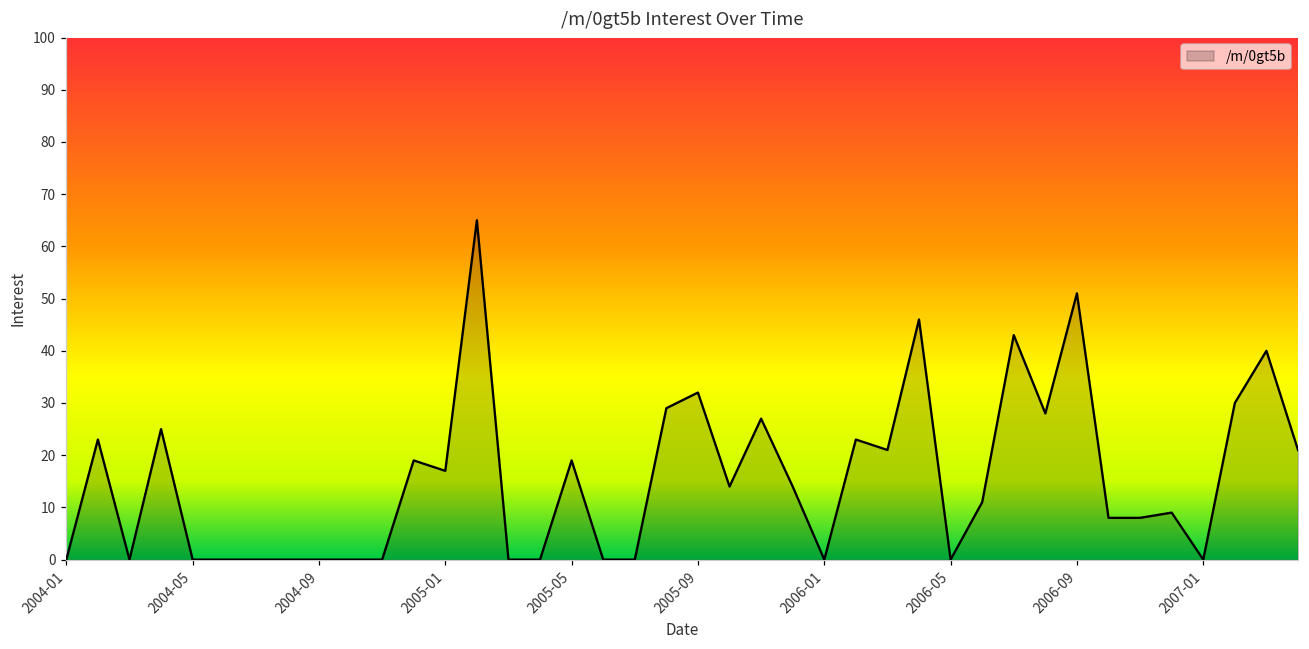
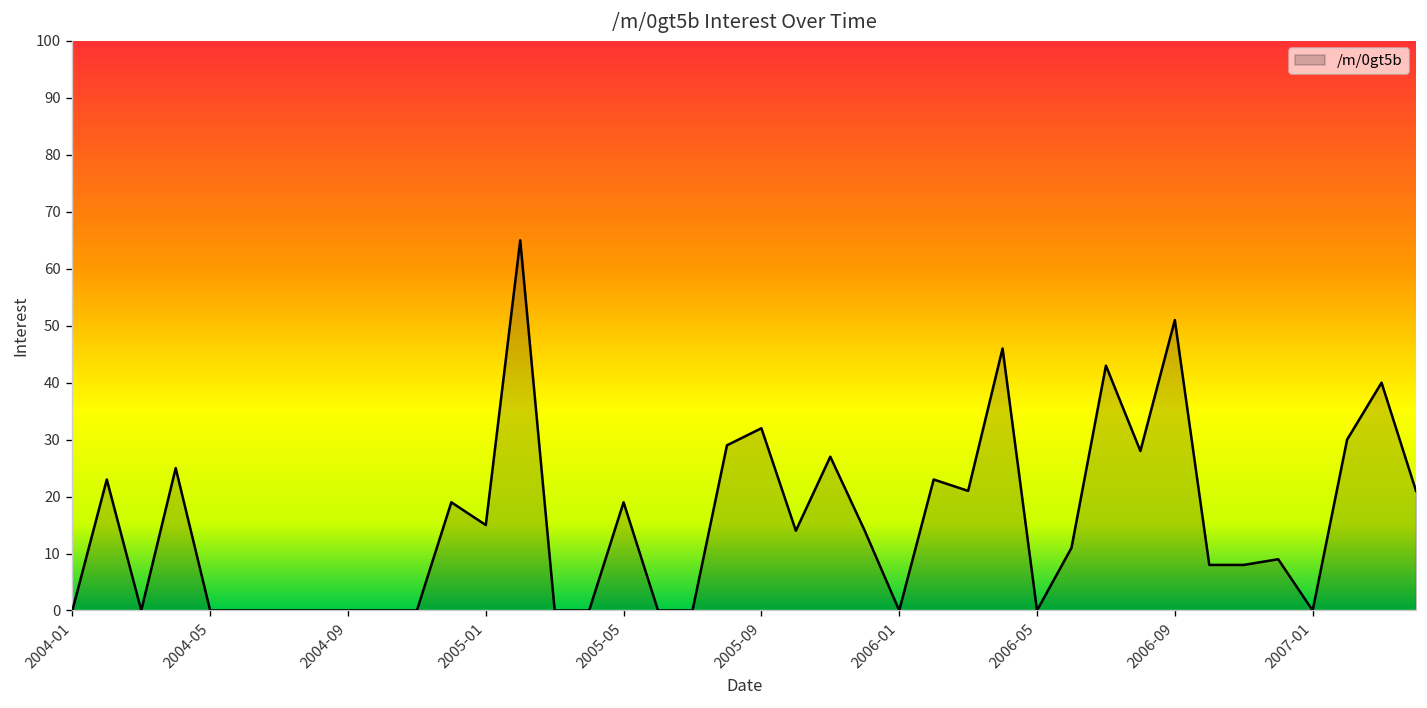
  {
    "2004-01": 0,
    "2004-05": 0,
    "2004-09": 0,
-   "2005-01": 17,
+   "2005-01": 15,
    "2005-05": 19,
    "2005-09": 32,
    "2006-01": 0,
    "2006-05": 0,
    "2006-09": 51,
    "2007-01": 0
  }
